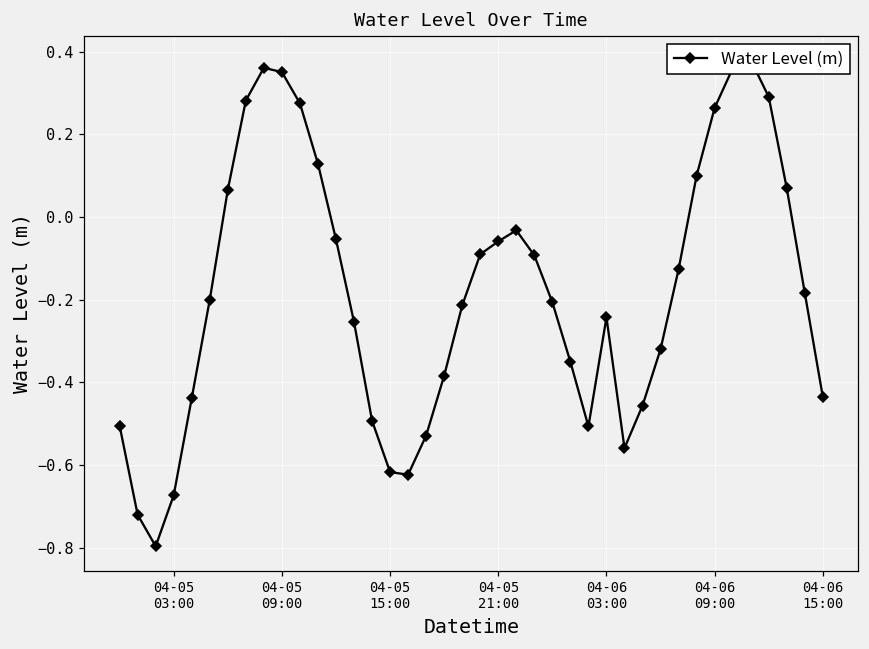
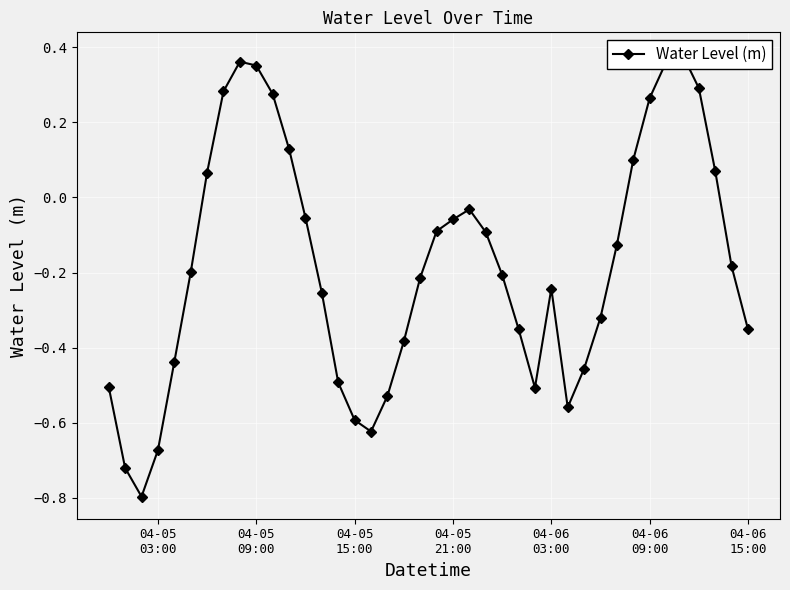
  {
    "04-05 03:00": -0.67,
    "04-05 09:00": 0.35,
-   "04-05 15:00": -0.62,
+   "04-05 15:00": -0.59,
    "04-05 21:00": -0.06,
    "04-06 03:00": -0.24,
    "04-06 09:00": 0.26,
-   "04-06 15:00": -0.44
+   "04-06 15:00": -0.35
  }
